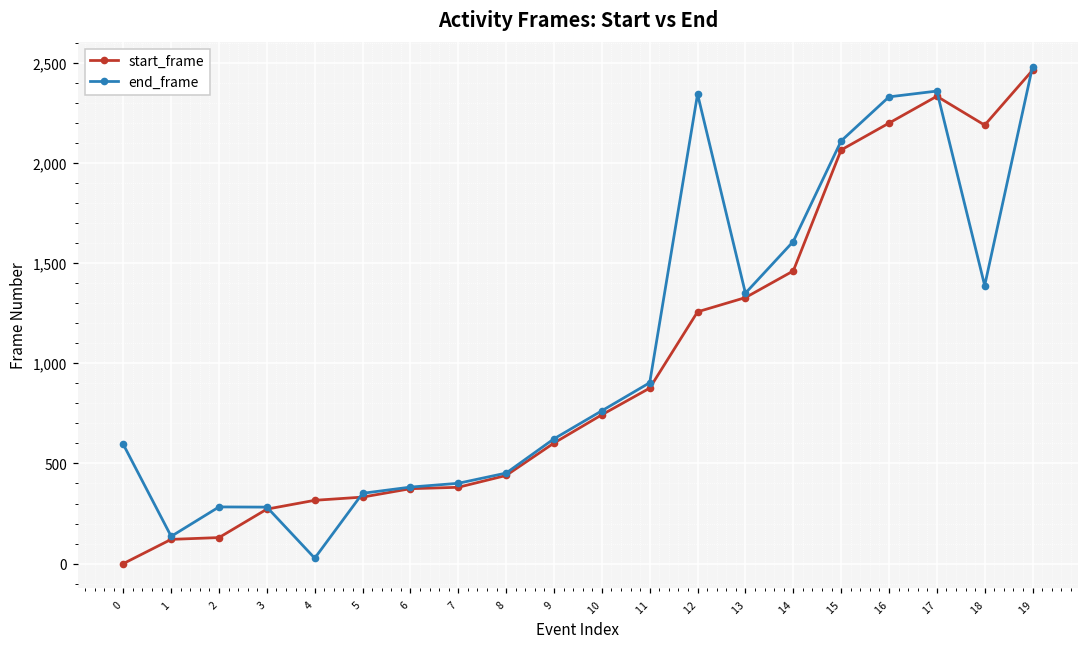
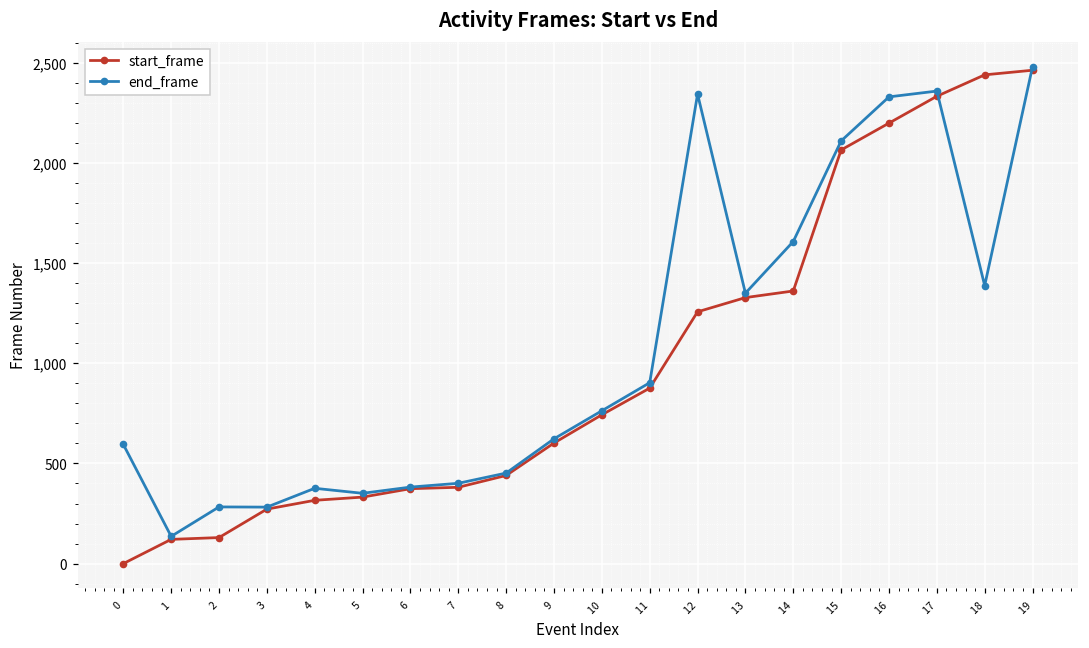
  {
    "start_frame": {
      "0": "0",
      "1": "120",
      "2": "130",
      "4": "320",
      "5": "330",
      "7": "380",
      "9": "600",
      "10": "740",
      "11": "880",
      "12": "1,260",
      "13": "1,330",
-     "14": "1,460",
+     "14": "1,360",
      "15": "2,070",
      "16": "2,200",
      "17": "2,330",
-     "18": "2,190",
+     "18": "2,440",
      "19": "2,460"
    },
    "end_frame": {
      "0": "600",
      "1": "140",
      "2": "280",
-     "4": "30",
+     "4": "380",
      "5": "350",
      "7": "400",
      "9": "620",
      "10": "760",
      "11": "900",
      "12": "2,340",
      "13": "1,350",
      "14": "1,610",
      "15": "2,110",
      "16": "2,330",
      "17": "2,360",
      "18": "1,390",
      "19": "2,480"
    }
  }
